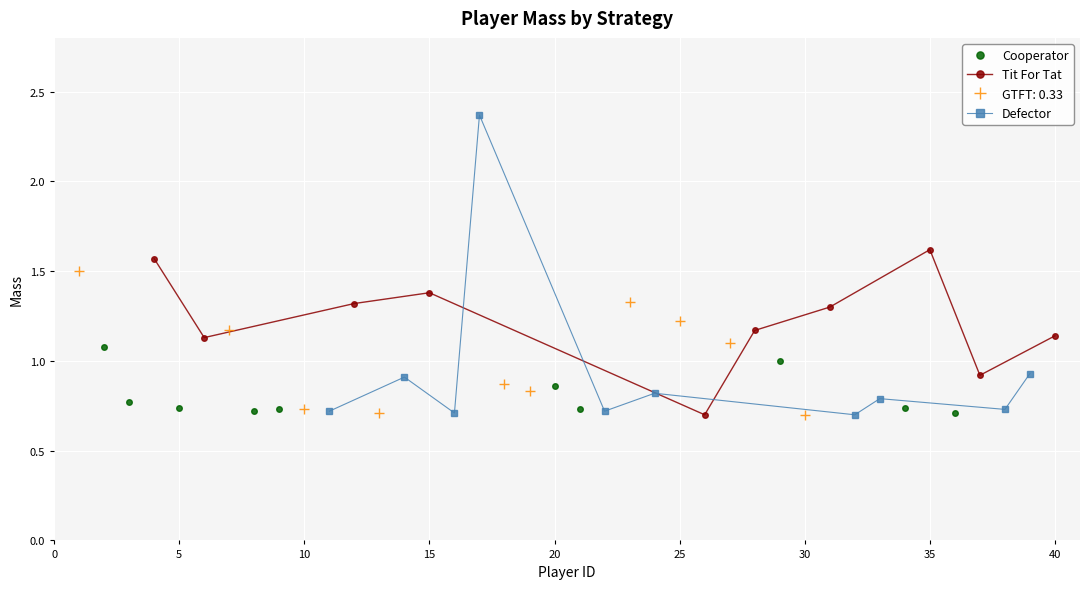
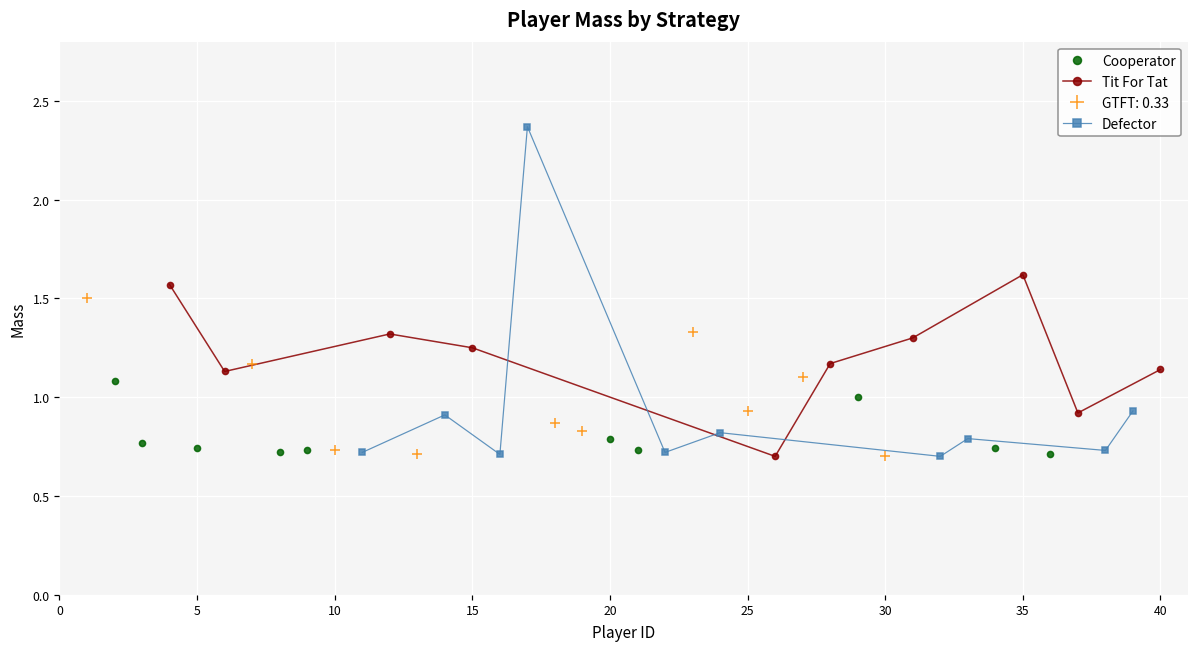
  {
    "Cooperator": {
      "5": 0.74,
-     "20": 0.86
+     "20": 0.79
    },
    "Tit For Tat": {
-     "15": 1.38,
+     "15": 1.25,
      "35": 1.62,
      "40": 1.14
    },
    "GTFT: 0.33": {
      "10": 0.73,
-     "25": 1.22,
+     "25": 0.93,
      "30": 0.70
    }
  }
